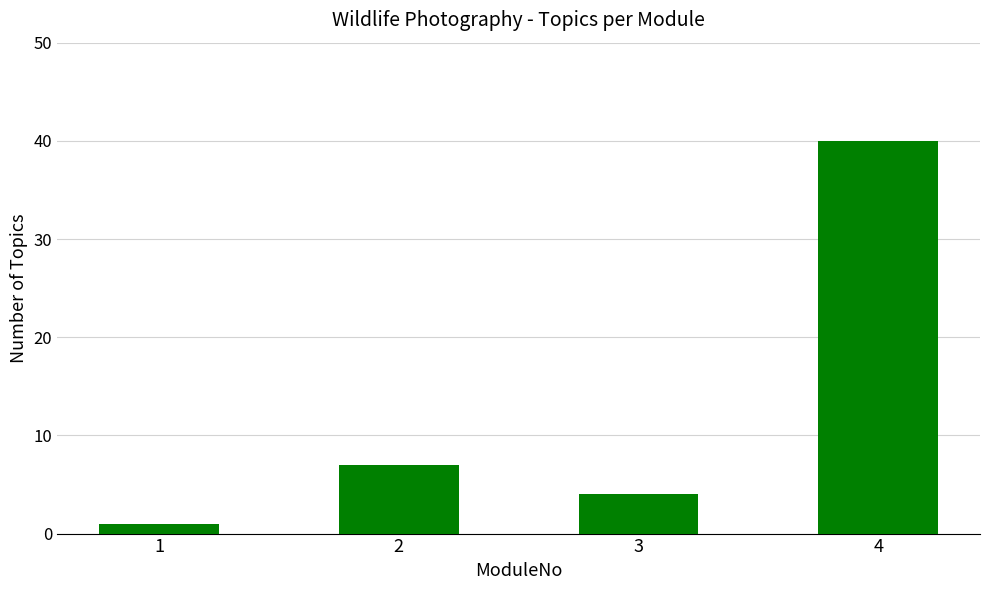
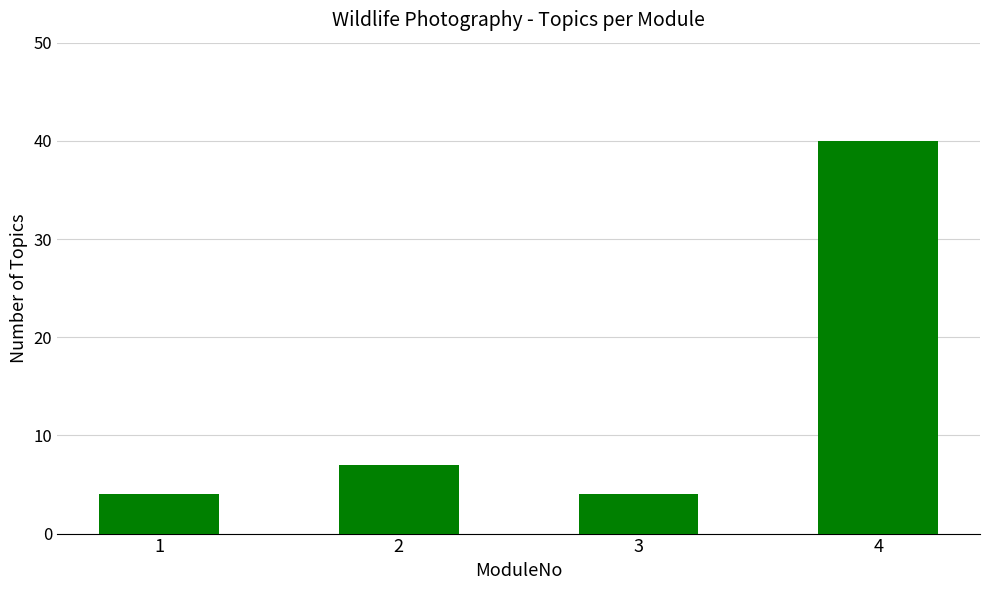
  {
-   "1": 1,
+   "1": 4,
    "2": 7,
    "3": 4,
    "4": 40
  }
